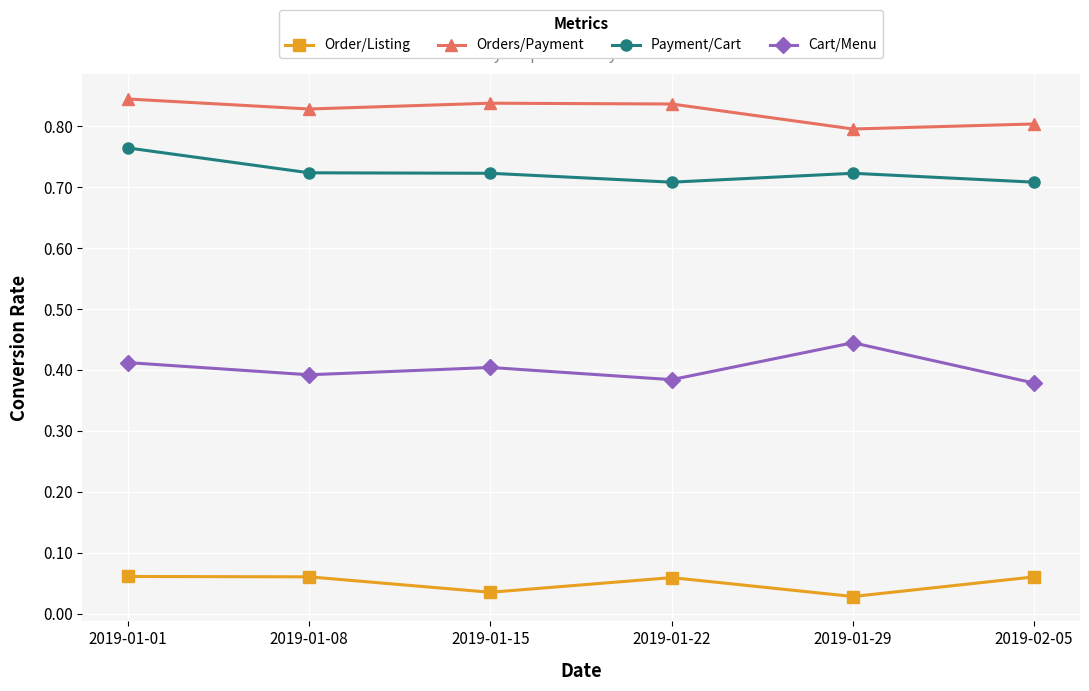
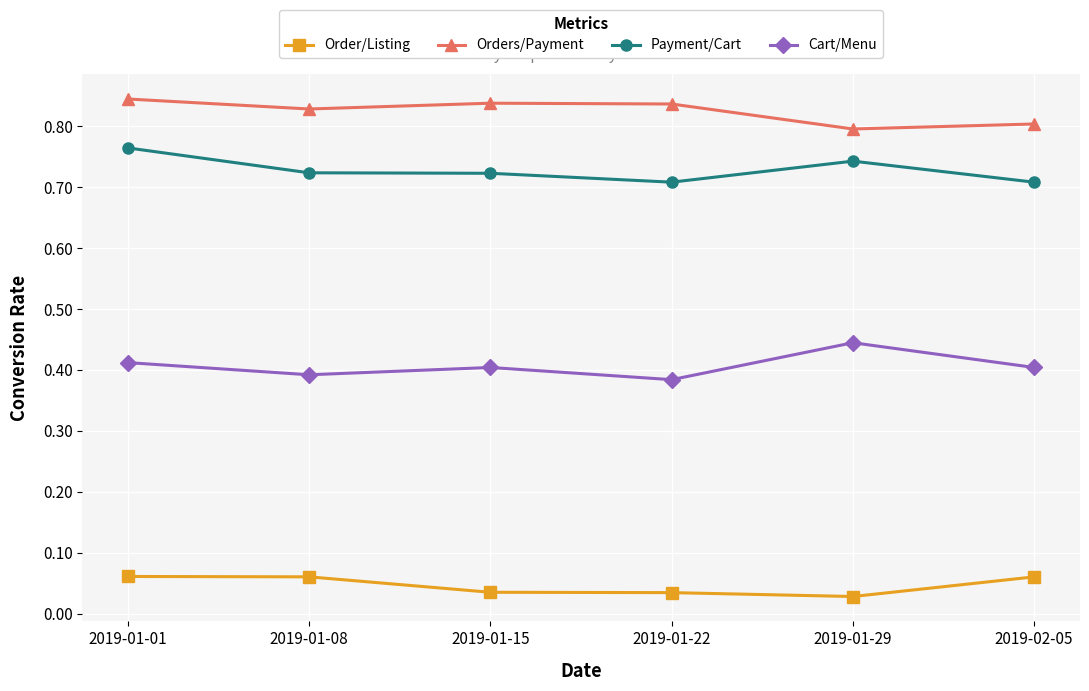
  {
    "Order/Listing": {
      "2019-01-01": 0.06,
      "2019-01-08": 0.06,
      "2019-01-15": 0.04,
-     "2019-01-22": 0.06,
+     "2019-01-22": 0.03,
      "2019-01-29": 0.03,
      "2019-02-05": 0.06
    },
    "Orders/Payment": {
      "2019-01-01": 0.84,
      "2019-01-08": 0.83,
      "2019-01-15": 0.84,
      "2019-01-22": 0.84,
      "2019-01-29": 0.80,
      "2019-02-05": 0.80
    },
    "Payment/Cart": {
      "2019-01-01": 0.76,
      "2019-01-08": 0.72,
      "2019-01-15": 0.72,
      "2019-01-22": 0.71,
-     "2019-01-29": 0.72,
+     "2019-01-29": 0.74,
      "2019-02-05": 0.71
    },
    "Cart/Menu": {
      "2019-01-01": 0.41,
      "2019-01-08": 0.39,
      "2019-01-15": 0.40,
      "2019-01-22": 0.38,
      "2019-01-29": 0.44,
-     "2019-02-05": 0.38
+     "2019-02-05": 0.40
    }
  }
